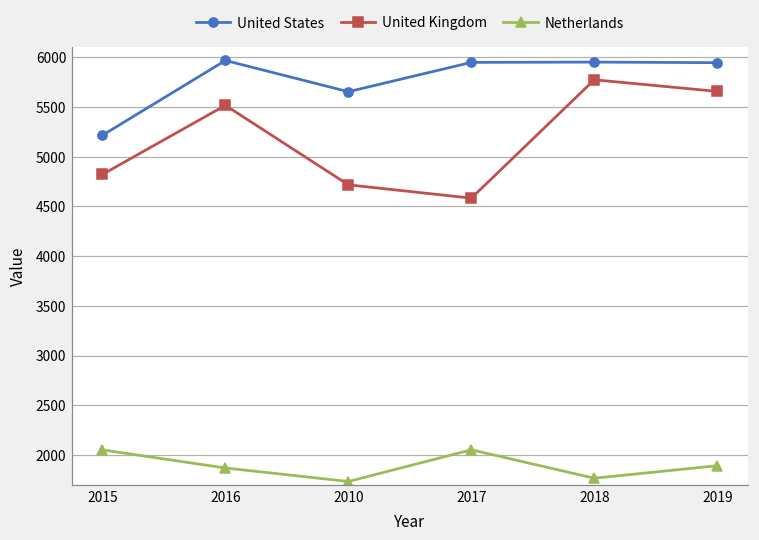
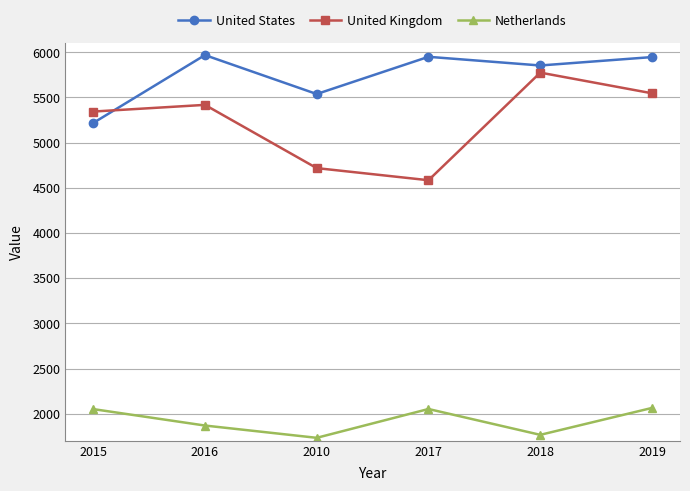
  {
    "United States": {
      "2015": 5200,
      "2016": 6000,
-     "2010": 5700,
+     "2010": 5500,
      "2017": 6000,
-     "2018": 6000,
+     "2018": 5900,
      "2019": 5900
    },
    "United Kingdom": {
-     "2015": 4800,
-     "2016": 5500,
+     "2015": 5300,
+     "2016": 5400,
      "2010": 4700,
      "2017": 4600,
      "2018": 5800,
-     "2019": 5700
+     "2019": 5500
    },
    "Netherlands": {
      "2015": 2100,
      "2016": 1900,
      "2010": 1700,
      "2017": 2100,
      "2018": 1800,
-     "2019": 1900
+     "2019": 2100
    }
  }
